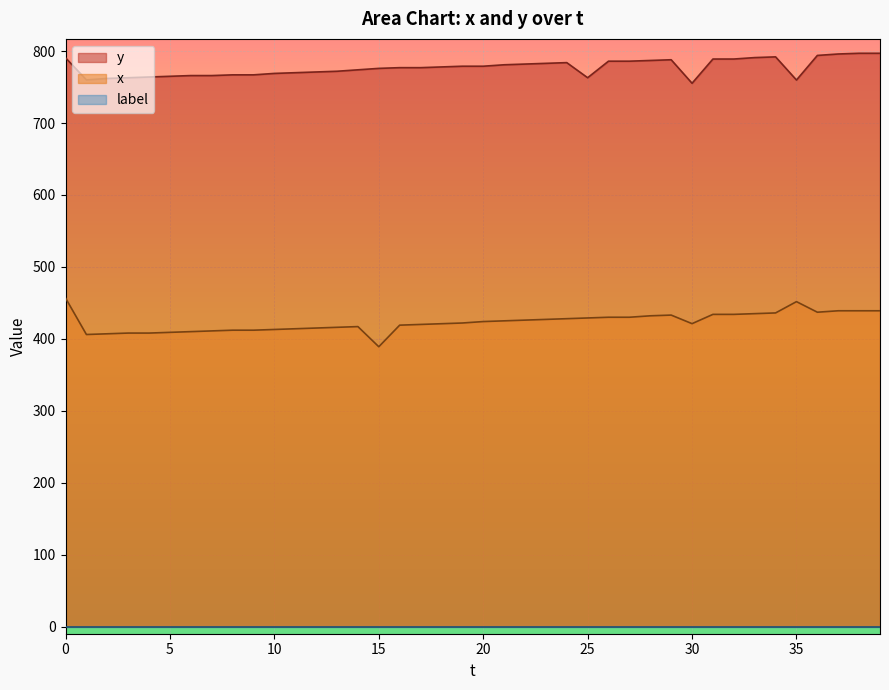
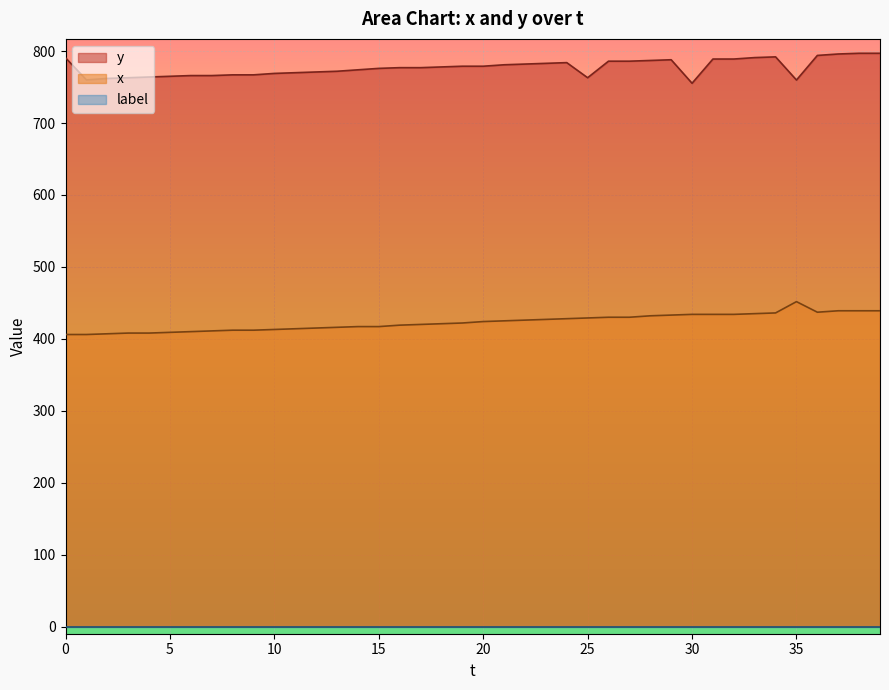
  {
    "y": {
      "0": 790,
      "5": 770,
      "10": 770,
      "15": 780,
      "20": 780,
      "25": 760,
      "30": 760,
      "35": 760
    },
    "x": {
-     "0": 460,
+     "0": 410,
      "5": 410,
      "10": 410,
-     "15": 390,
+     "15": 420,
      "20": 420,
      "25": 430,
-     "30": 420,
+     "30": 430,
      "35": 450
    },
    "label": {
      "0": 0,
      "5": 0,
      "10": 0,
      "15": 0,
      "20": 0,
      "25": 0,
      "30": 0,
      "35": 0
    }
  }
